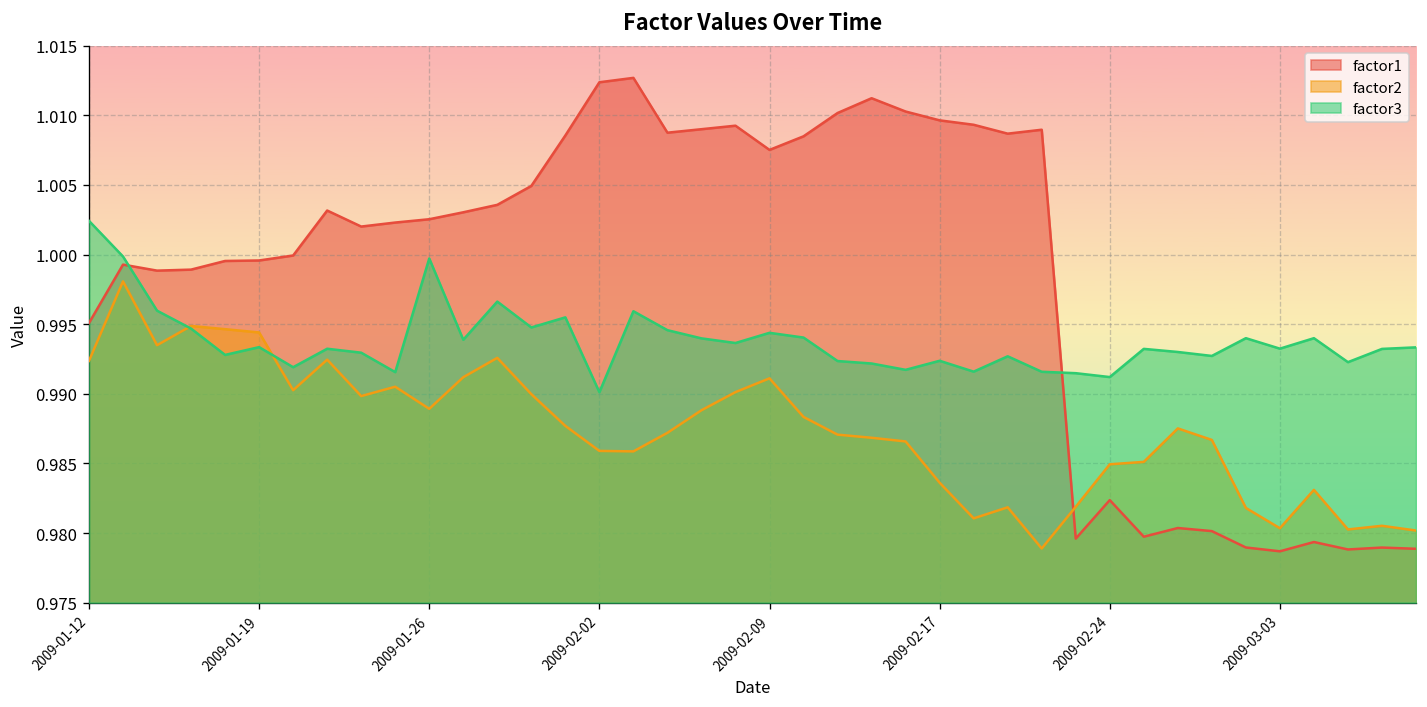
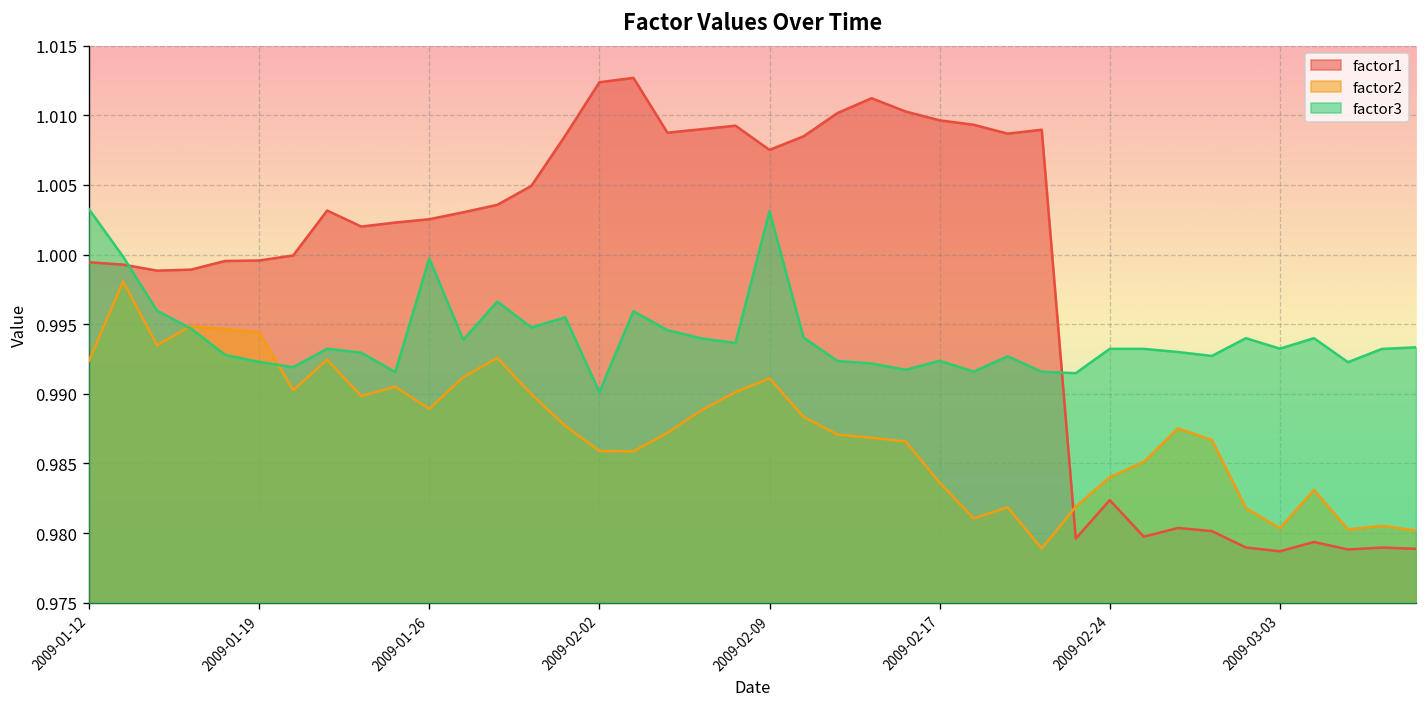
  {
    "factor1": {
-     "2009-01-12": 0.9951,
+     "2009-01-12": 0.9994,
      "2009-01-19": 0.9996,
      "2009-01-26": 1.0025,
      "2009-02-02": 1.0124,
      "2009-02-09": 1.0075,
      "2009-02-17": 1.0096,
      "2009-02-24": 0.9824,
      "2009-03-03": 0.9787
    },
    "factor2": {
      "2009-01-12": 0.9924,
      "2009-01-19": 0.9944,
      "2009-01-26": 0.9889,
      "2009-02-02": 0.9859,
      "2009-02-09": 0.9911,
      "2009-02-17": 0.9836,
-     "2009-02-24": 0.9849,
+     "2009-02-24": 0.9840,
      "2009-03-03": 0.9803
    },
    "factor3": {
-     "2009-01-12": 1.0024,
-     "2009-01-19": 0.9934,
+     "2009-01-12": 1.0033,
+     "2009-01-19": 0.9923,
      "2009-01-26": 0.9997,
      "2009-02-02": 0.9901,
-     "2009-02-09": 0.9944,
+     "2009-02-09": 1.0031,
      "2009-02-17": 0.9924,
-     "2009-02-24": 0.9912,
+     "2009-02-24": 0.9932,
      "2009-03-03": 0.9932
    }
  }
